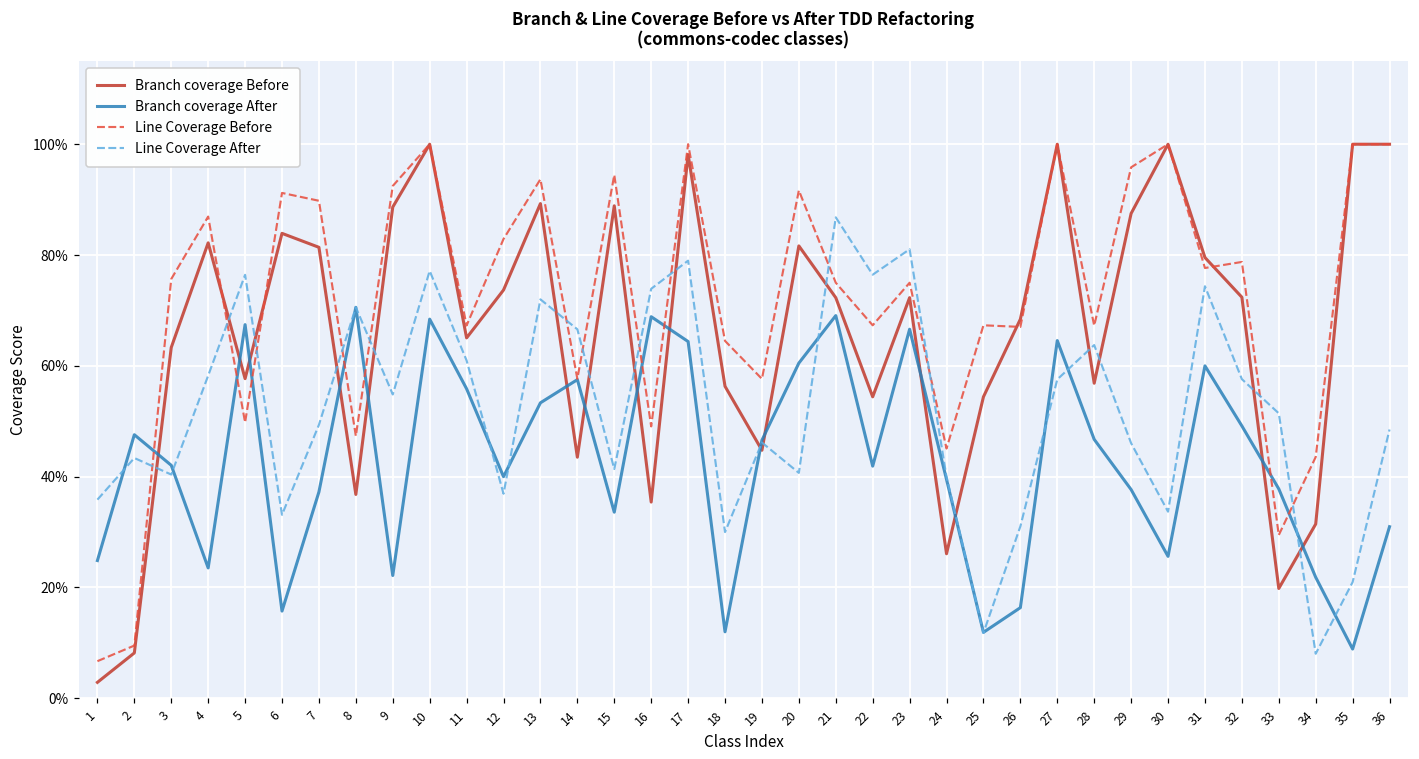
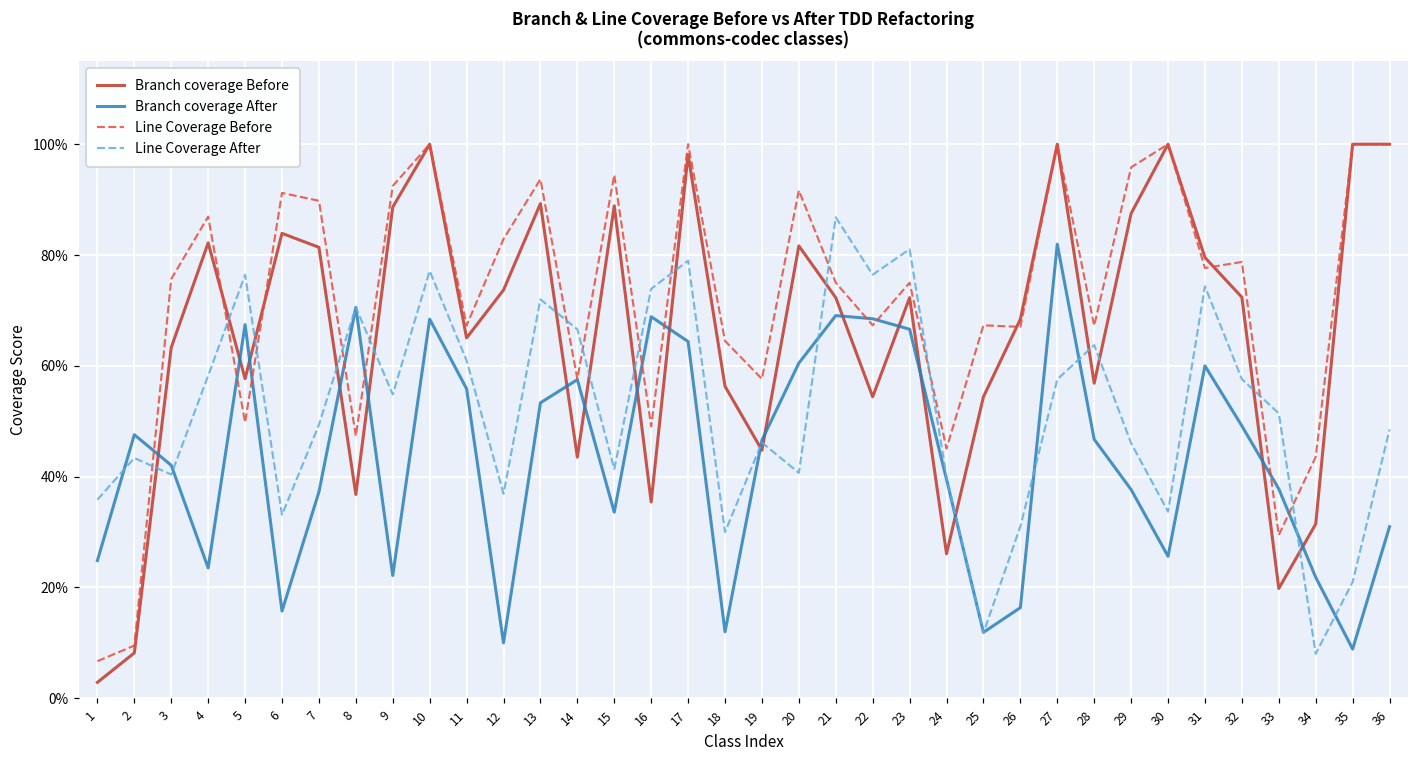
  {
    "Branch coverage After": {
      "1": "25%",
      "2": "48%",
      "3": "42%",
      "4": "24%",
      "5": "67%",
      "6": "16%",
      "7": "37%",
      "9": "22%",
      "10": "68%",
      "11": "56%",
-     "12": "40%",
+     "12": "10%",
      "13": "53%",
      "15": "34%",
      "16": "69%",
      "17": "64%",
      "18": "12%",
      "20": "61%",
      "21": "69%",
-     "22": "42%",
+     "22": "69%",
      "23": "67%",
      "26": "16%",
-     "27": "65%",
+     "27": "82%",
      "28": "47%",
      "29": "38%",
      "30": "26%",
      "31": "60%",
      "32": "49%",
      "33": "38%",
      "34": "22%",
      "35": "9%",
      "36": "31%"
    },
    "Line Coverage After": {
      "1": "36%",
      "2": "43%",
      "3": "40%",
      "4": "58%",
      "5": "76%",
      "6": "33%",
      "7": "49%",
      "9": "55%",
      "10": "77%",
      "11": "61%",
      "12": "37%",
      "13": "72%",
      "14": "67%",
      "15": "41%",
      "16": "74%",
      "17": "79%",
      "18": "30%",
      "20": "41%",
      "21": "87%",
      "22": "76%",
      "23": "81%",
      "26": "31%",
      "27": "58%",
      "28": "64%",
      "29": "46%",
      "30": "34%",
      "31": "74%",
      "32": "58%",
      "33": "51%",
      "34": "8%",
      "35": "21%",
      "36": "49%"
    }
  }
